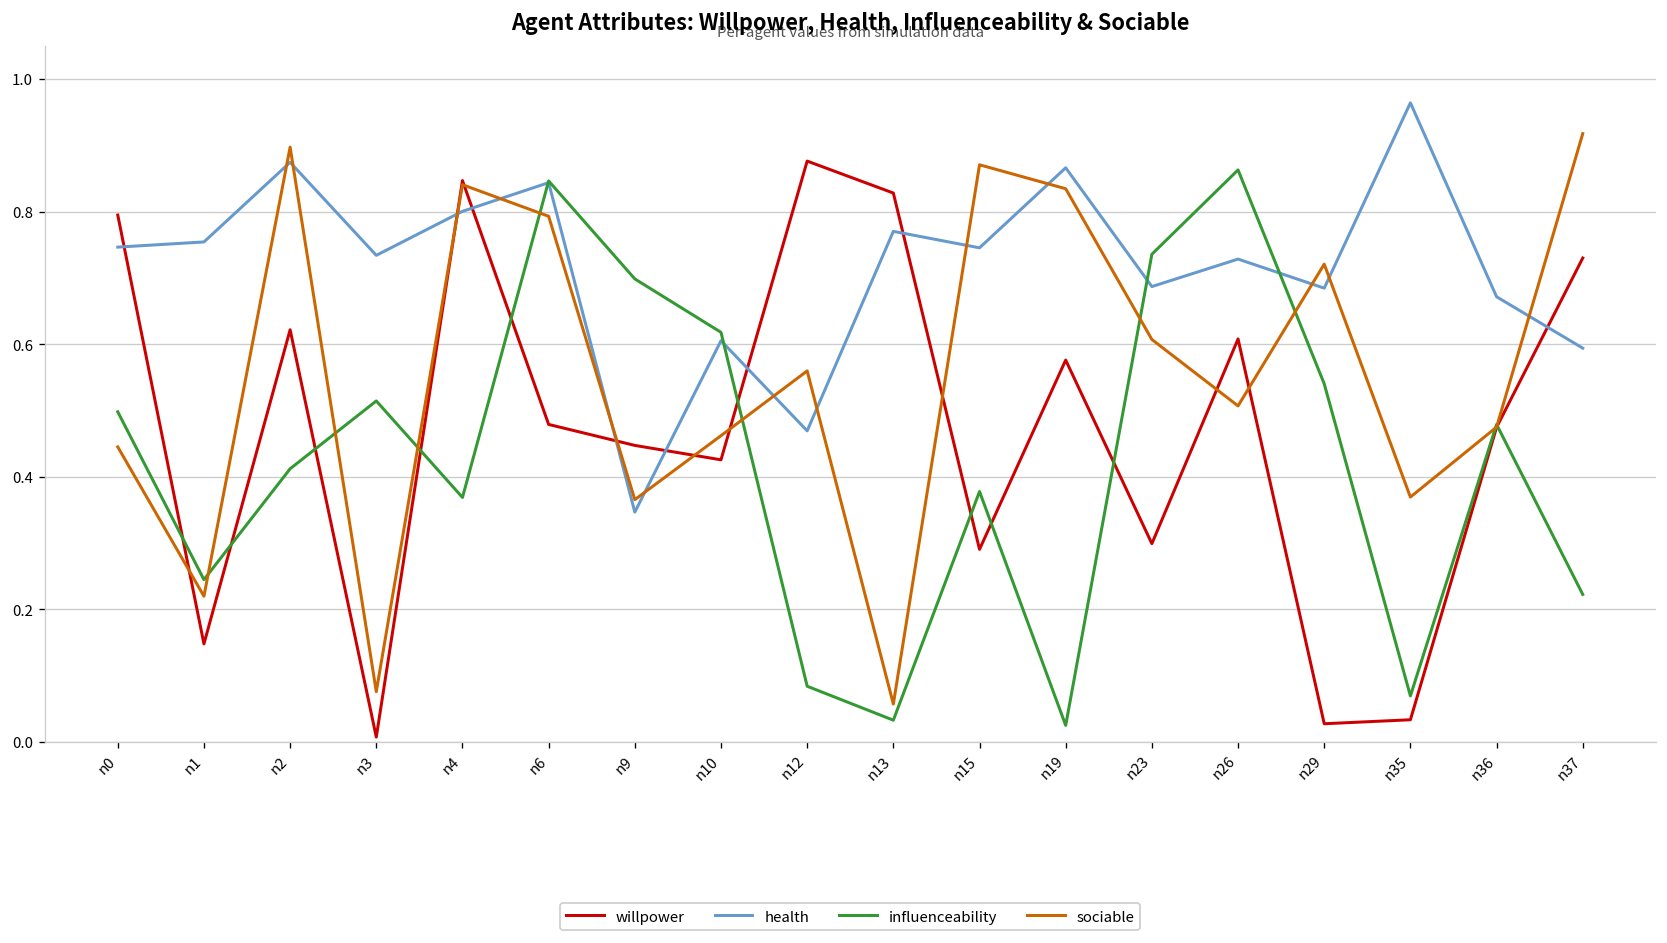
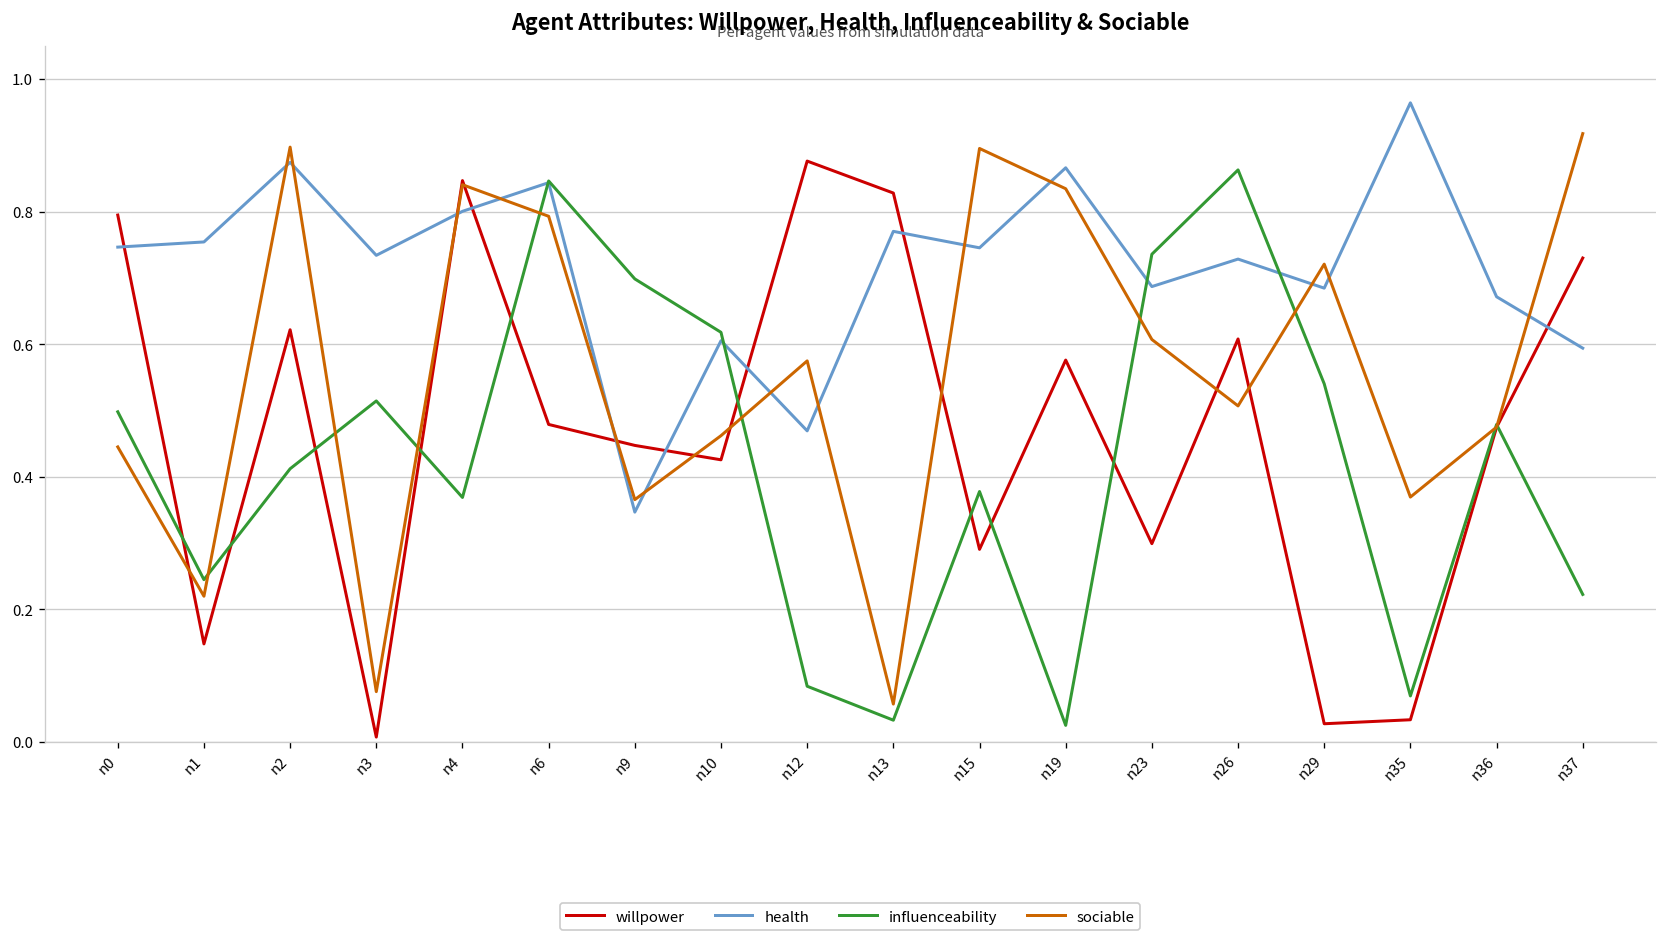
  {
    "willpower": {
      "n0": 0.79,
      "n1": 0.15,
      "n2": 0.62,
      "n3": 0.01,
      "n4": 0.85,
      "n6": 0.48,
      "n9": 0.45,
      "n10": 0.43,
      "n12": 0.88,
      "n13": 0.83,
      "n15": 0.29,
      "n19": 0.58,
      "n23": 0.30,
      "n26": 0.61,
      "n29": 0.03,
      "n35": 0.03,
      "n37": 0.73
    },
    "health": {
      "n0": 0.75,
      "n1": 0.75,
      "n2": 0.87,
      "n3": 0.73,
      "n4": 0.80,
      "n9": 0.35,
      "n10": 0.61,
      "n12": 0.47,
      "n13": 0.77,
      "n15": 0.75,
      "n19": 0.87,
      "n23": 0.69,
      "n26": 0.73,
      "n29": 0.68,
      "n35": 0.96,
      "n36": 0.67,
      "n37": 0.59
    },
    "influenceability": {
      "n0": 0.50,
      "n1": 0.24,
      "n2": 0.41,
      "n3": 0.51,
      "n4": 0.37,
      "n9": 0.70,
      "n10": 0.62,
      "n12": 0.08,
      "n13": 0.03,
      "n15": 0.38,
      "n19": 0.03,
      "n23": 0.74,
      "n26": 0.86,
      "n29": 0.54,
      "n35": 0.07,
      "n37": 0.22
    },
    "sociable": {
      "n0": 0.45,
      "n1": 0.22,
      "n2": 0.90,
      "n3": 0.08,
      "n4": 0.84,
      "n6": 0.79,
      "n9": 0.37,
      "n10": 0.46,
-     "n12": 0.56,
+     "n12": 0.57,
      "n13": 0.06,
-     "n15": 0.87,
+     "n15": 0.90,
      "n19": 0.83,
      "n23": 0.61,
      "n26": 0.51,
      "n29": 0.72,
      "n35": 0.37,
      "n37": 0.92
    }
  }
